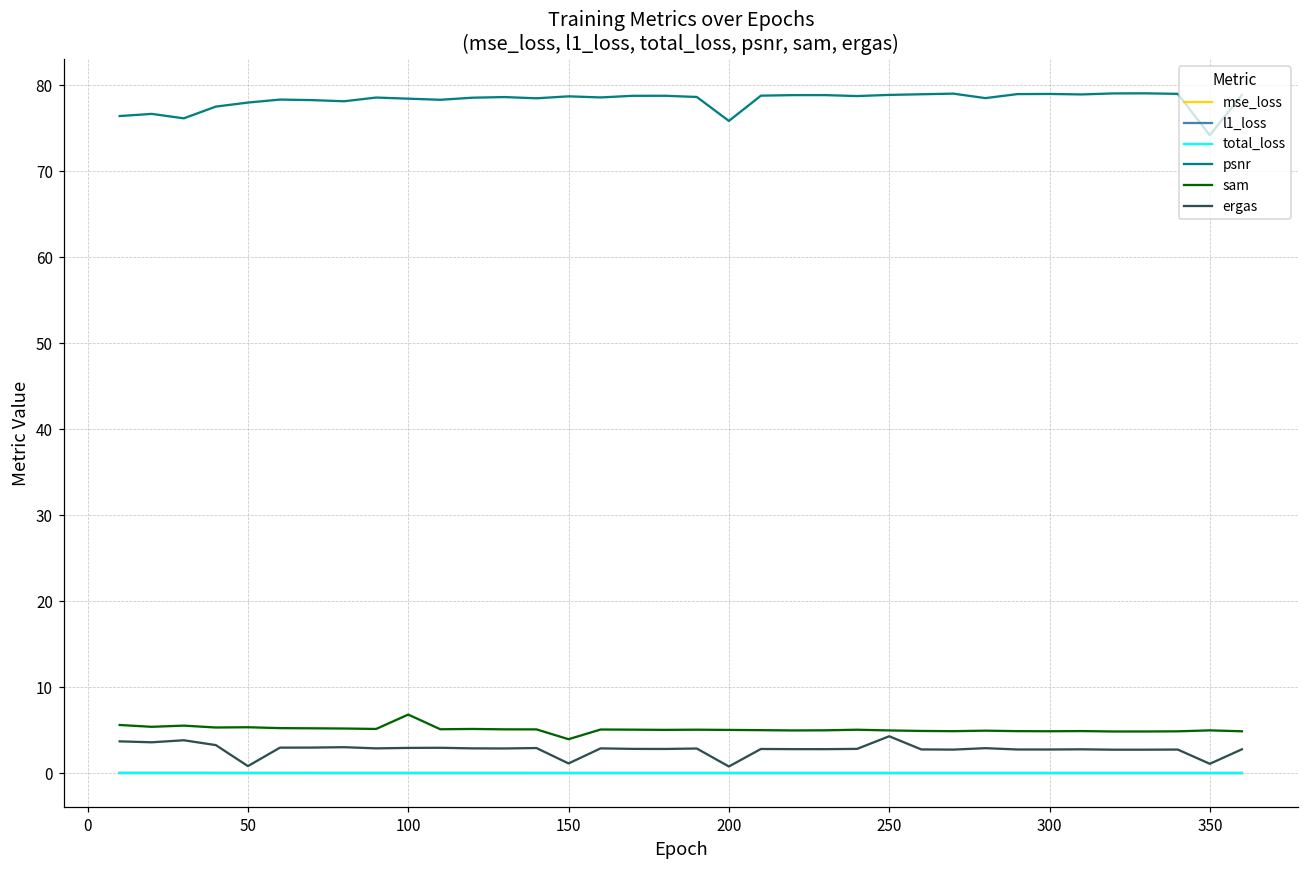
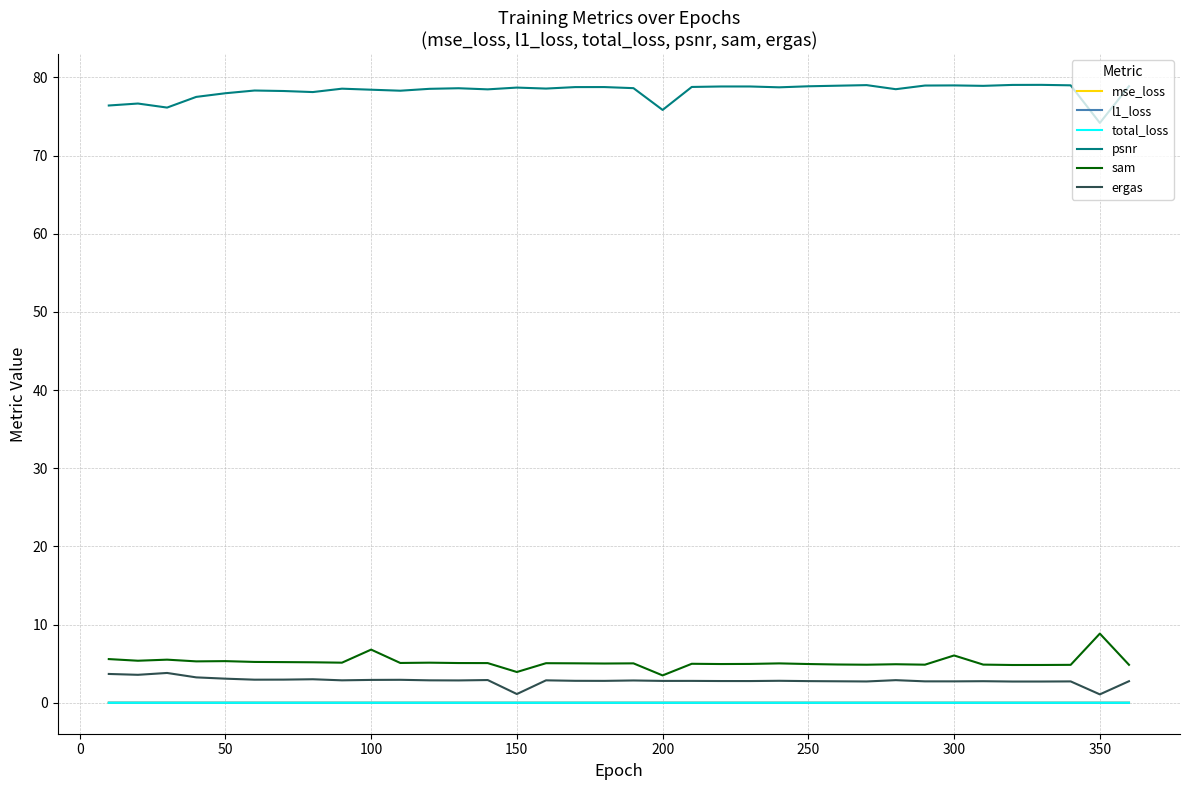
  {
    "total_loss": {
      "50": 0,
      "100": 0,
      "150": 0,
      "200": 0,
      "250": 0,
      "300": 0,
      "350": 0
    },
    "psnr": {
      "50": 78,
      "100": 78,
      "150": 79,
      "200": 76,
      "250": 79,
      "300": 79
    },
    "sam": {
      "50": 5,
      "100": 7,
      "150": 4,
-     "200": 5,
+     "200": 4,
      "250": 5,
-     "300": 5,
-     "350": 5
+     "300": 6,
+     "350": 9
    },
    "ergas": {
-     "50": 1,
+     "50": 3,
      "100": 3,
      "150": 1,
-     "200": 1,
-     "250": 4,
+     "200": 3,
+     "250": 3,
      "300": 3,
      "350": 1
    }
  }
